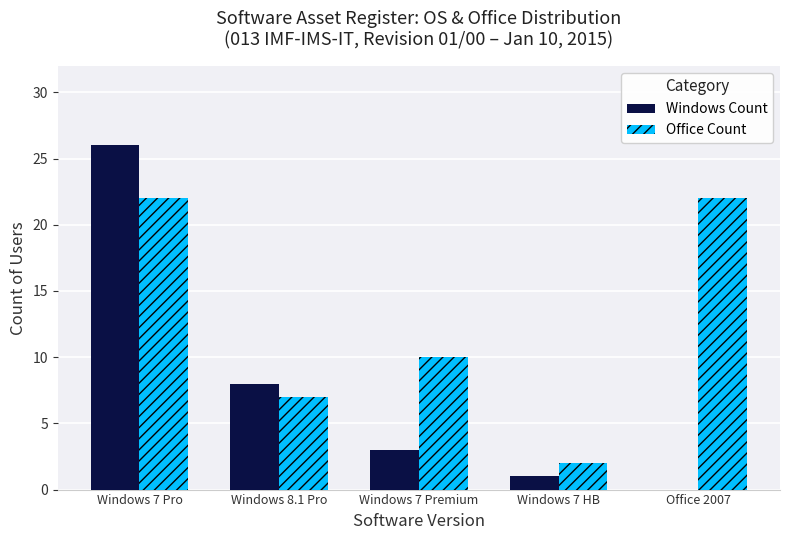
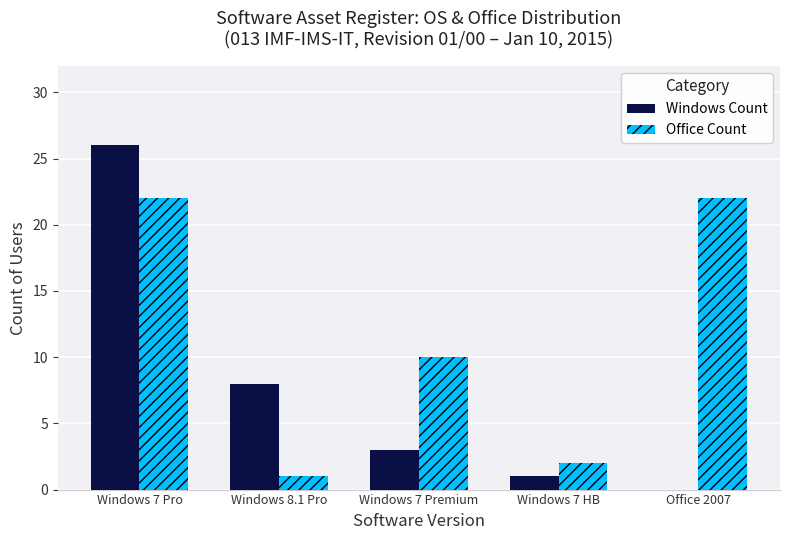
  {
    "Windows Count": {
      "Windows 7 Pro": 26,
      "Windows 8.1 Pro": 8,
      "Windows 7 Premium": 3,
      "Windows 7 HB": 1,
      "Office 2007": 0
    },
    "Office Count": {
      "Windows 7 Pro": 22,
-     "Windows 8.1 Pro": 7,
+     "Windows 8.1 Pro": 1,
      "Windows 7 Premium": 10,
      "Windows 7 HB": 2,
      "Office 2007": 22
    }
  }
